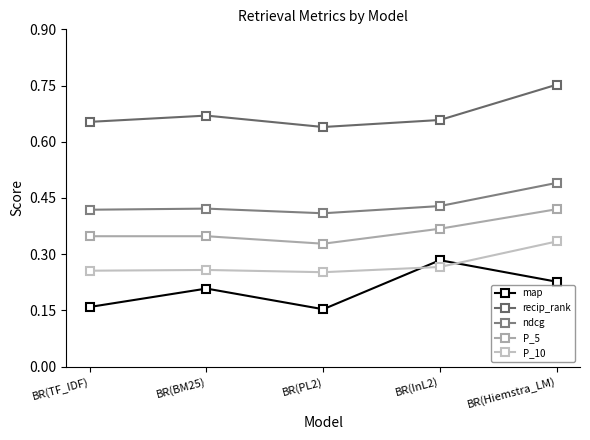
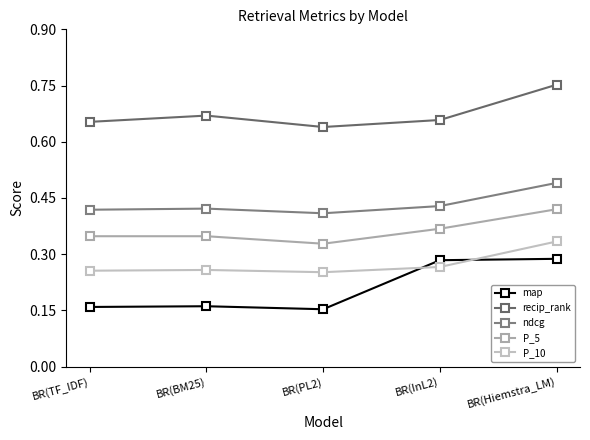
  {
    "map": {
      "BR(TF_IDF)": 0.16,
-     "BR(BM25)": 0.21,
+     "BR(BM25)": 0.16,
      "BR(PL2)": 0.15,
      "BR(InL2)": 0.28,
-     "BR(Hiemstra_LM)": 0.23
+     "BR(Hiemstra_LM)": 0.29
    }
  }
